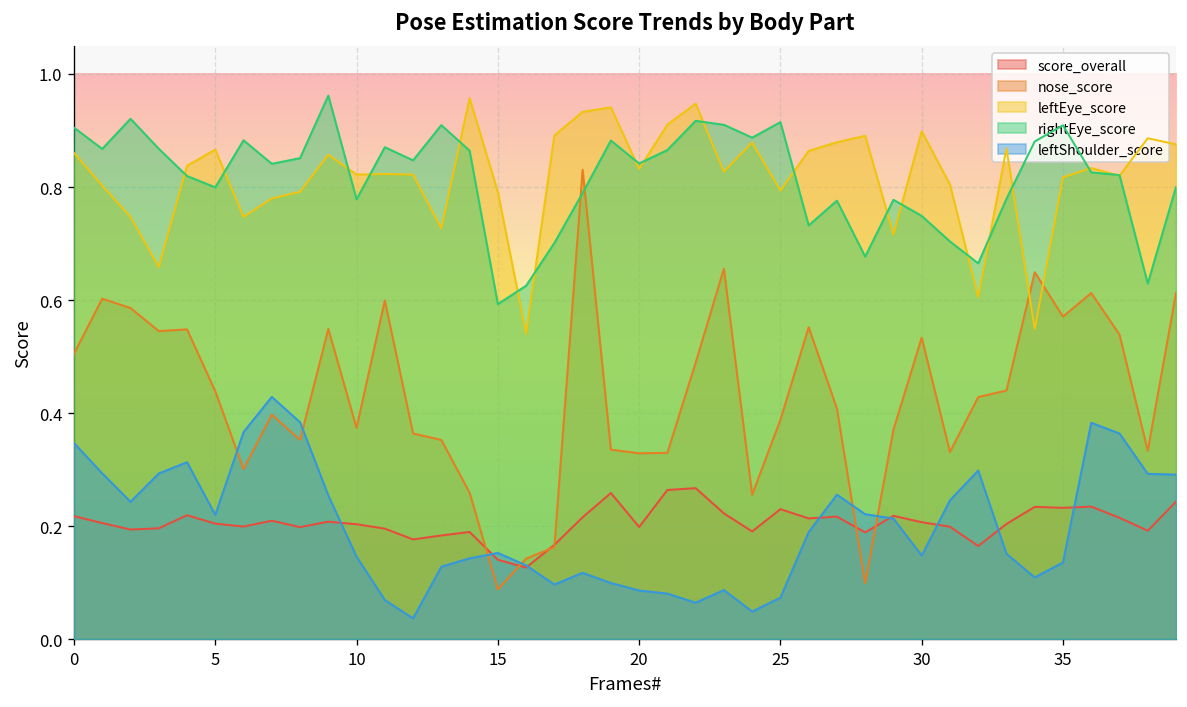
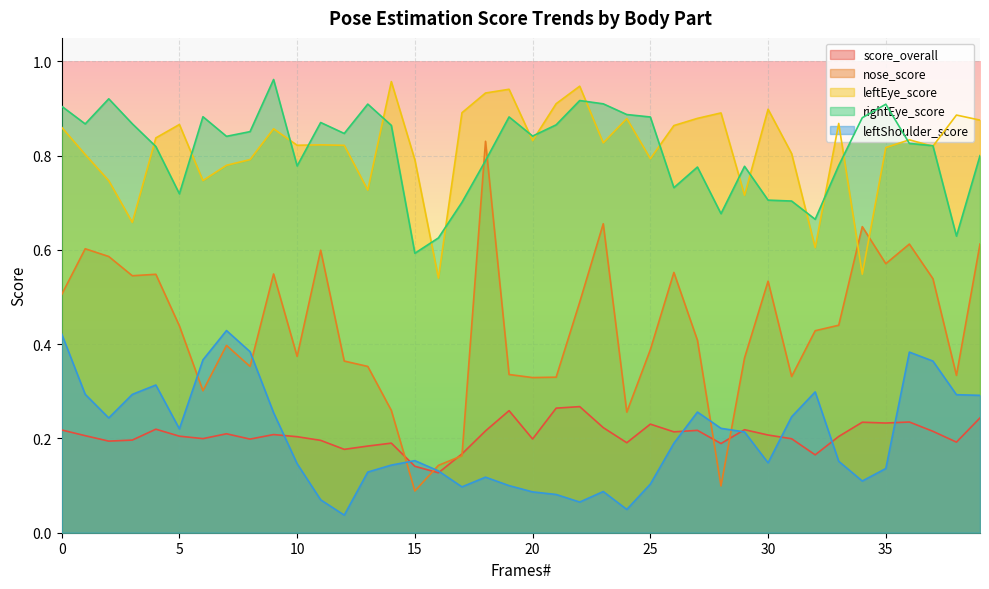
  {
    "rightEye_score": {
      "0": 0.91,
-     "5": 0.80,
+     "5": 0.72,
      "10": 0.78,
      "15": 0.59,
      "20": 0.84,
-     "25": 0.91,
-     "30": 0.75
+     "25": 0.88,
+     "30": 0.71
    },
    "leftShoulder_score": {
-     "0": 0.35,
+     "0": 0.42,
      "5": 0.22,
      "10": 0.15,
      "15": 0.15,
      "20": 0.09,
-     "25": 0.07,
+     "25": 0.10,
      "30": 0.15,
      "35": 0.14
    }
  }
